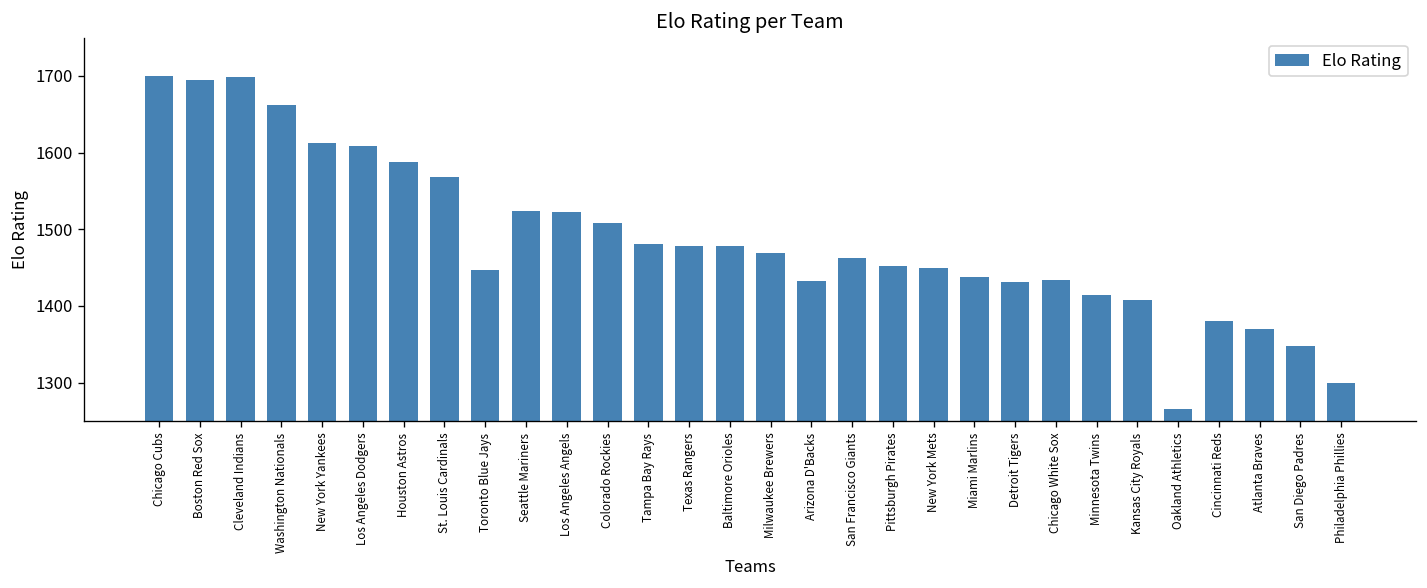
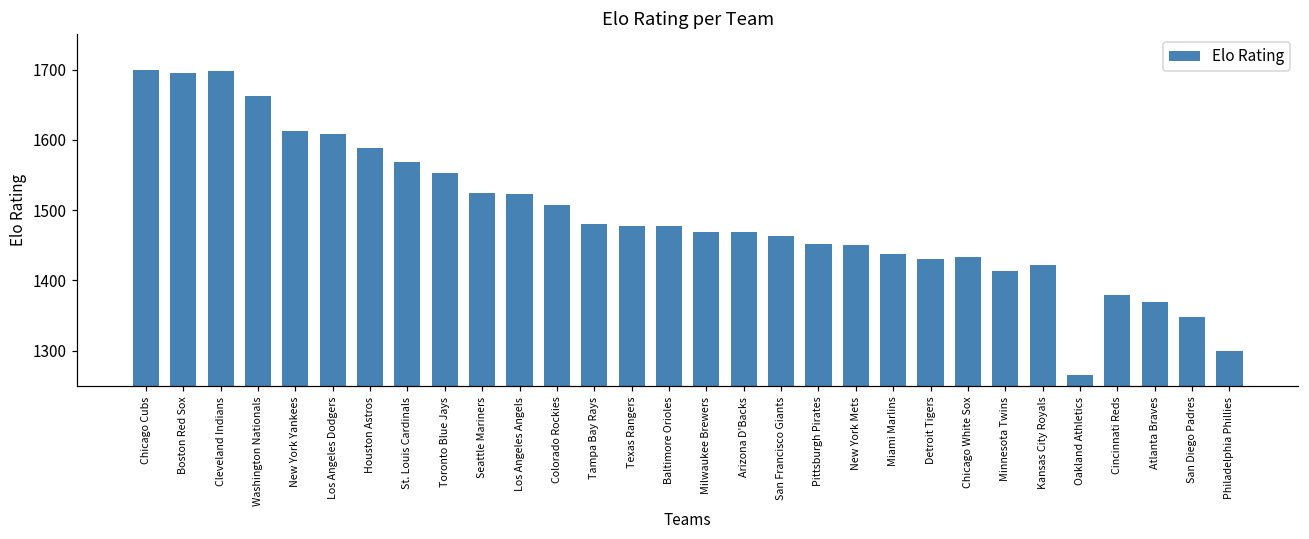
  {
    "Chicago Cubs": 1700,
    "Boston Red Sox": 1700,
    "Cleveland Indians": 1700,
    "Washington Nationals": 1660,
    "New York Yankees": 1610,
    "Los Angeles Dodgers": 1610,
    "Houston Astros": 1590,
    "St. Louis Cardinals": 1570,
-   "Toronto Blue Jays": 1450,
+   "Toronto Blue Jays": 1550,
    "Seattle Mariners": 1520,
    "Los Angeles Angels": 1520,
    "Colorado Rockies": 1510,
    "Tampa Bay Rays": 1480,
    "Texas Rangers": 1480,
    "Baltimore Orioles": 1480,
    "Milwaukee Brewers": 1470,
-   "Arizona D'Backs": 1430,
+   "Arizona D'Backs": 1470,
    "San Francisco Giants": 1460,
    "Pittsburgh Pirates": 1450,
    "New York Mets": 1450,
    "Miami Marlins": 1440,
    "Detroit Tigers": 1430,
    "Chicago White Sox": 1430,
    "Minnesota Twins": 1410,
-   "Kansas City Royals": 1410,
+   "Kansas City Royals": 1420,
    "Oakland Athletics": 1270,
    "Cincinnati Reds": 1380,
    "Atlanta Braves": 1370,
    "San Diego Padres": 1350,
    "Philadelphia Phillies": 1300
  }
